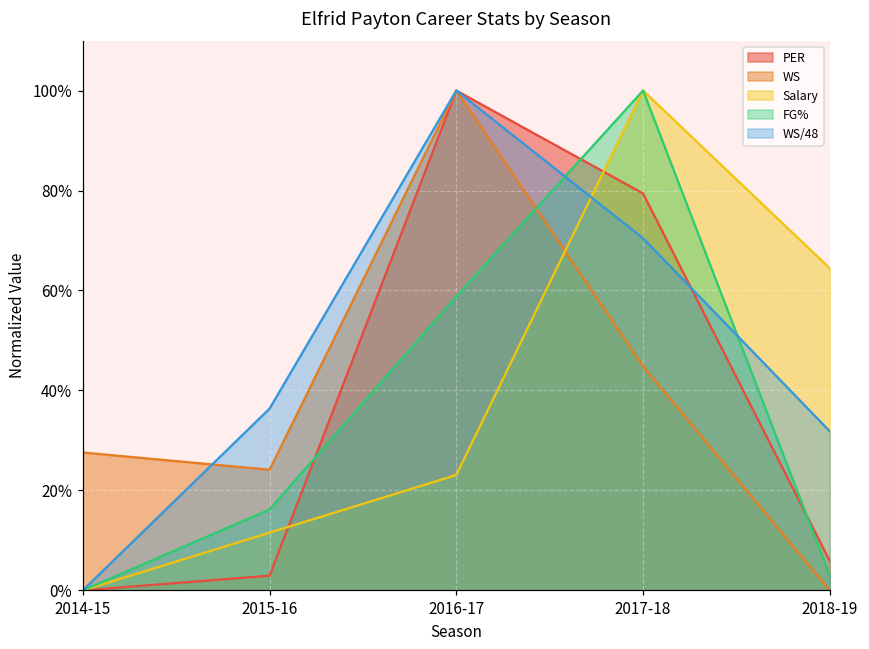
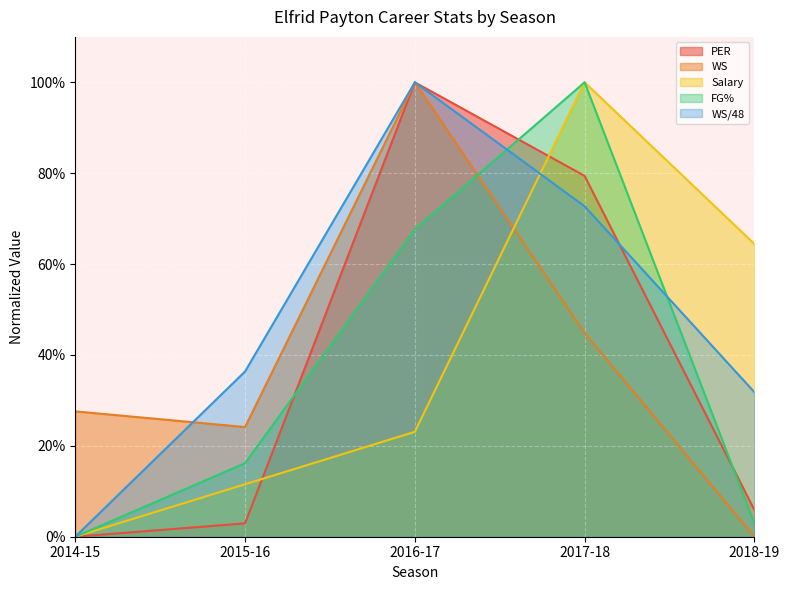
  {
    "FG%": {
      "2015-16": "16%",
-     "2016-17": "59%",
+     "2016-17": "68%",
      "2018-19": "3%"
    },
    "WS/48": {
      "2015-16": "36%",
-     "2017-18": "70%",
+     "2017-18": "73%",
      "2018-19": "32%"
    }
  }
